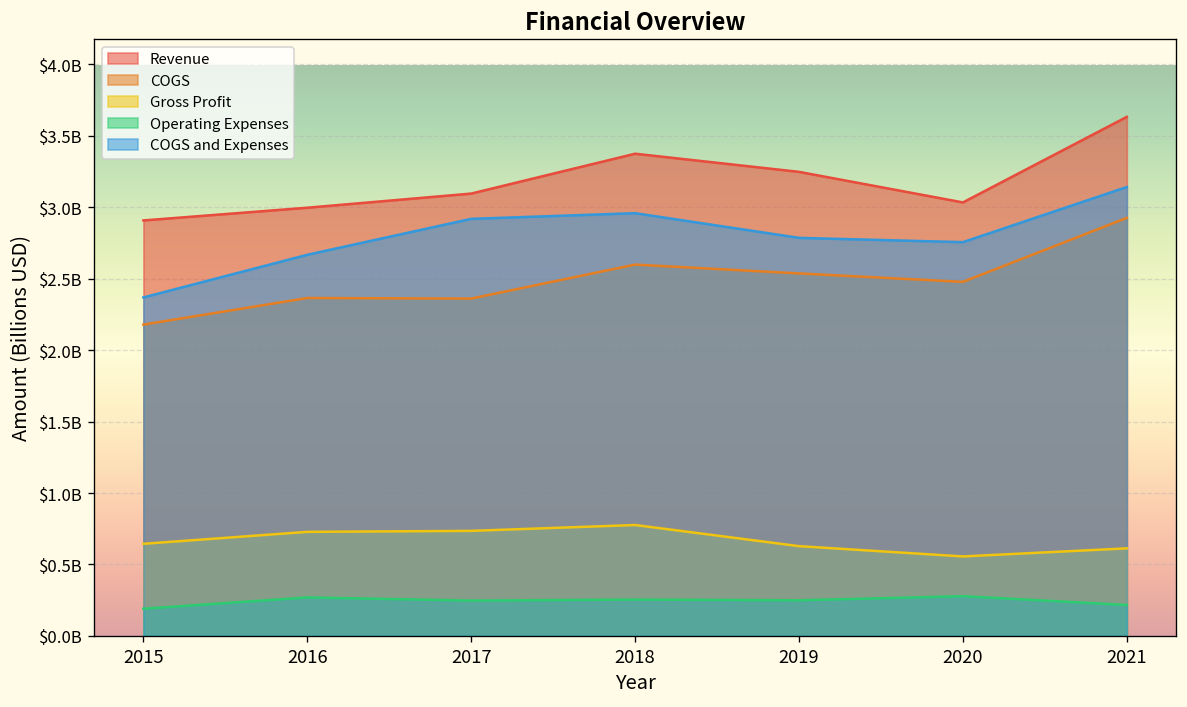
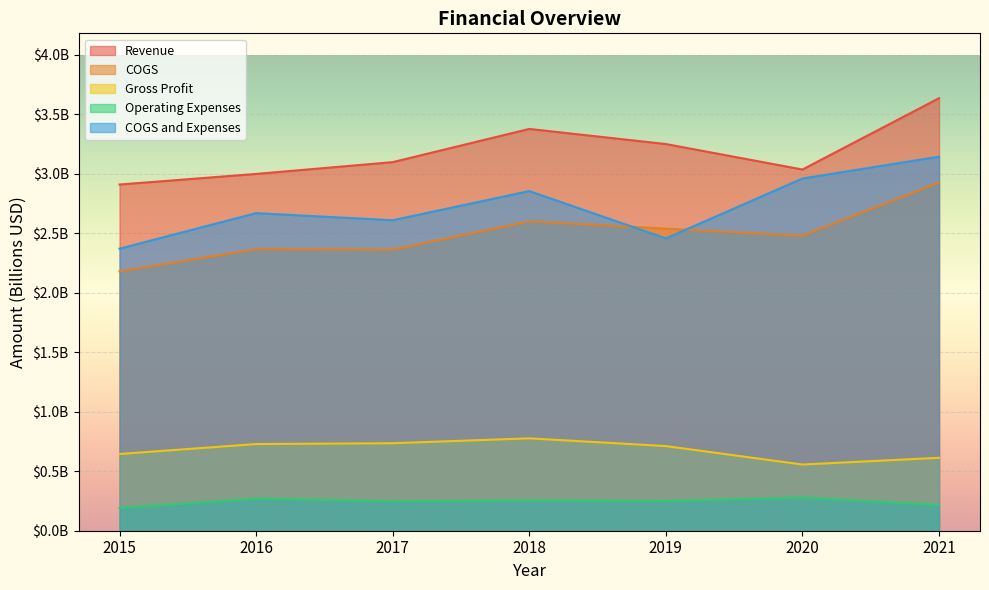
  {
    "Gross Profit": {
      "2015": "$640000000",
      "2016": "$730000000",
      "2017": "$740000000",
      "2018": "$780000000",
-     "2019": "$630000000",
+     "2019": "$710000000",
      "2020": "$560000000",
      "2021": "$610000000"
    },
    "Operating Expenses": {
      "2015": "$190000000",
      "2016": "$270000000",
      "2017": "$250000000",
      "2018": "$250000000",
      "2019": "$250000000",
      "2020": "$280000000",
      "2021": "$220000000"
    },
    "COGS and Expenses": {
      "2015": "$2370000000",
      "2016": "$2670000000",
-     "2017": "$2920000000",
-     "2018": "$2960000000",
-     "2019": "$2790000000",
-     "2020": "$2760000000",
+     "2017": "$2610000000",
+     "2018": "$2850000000",
+     "2019": "$2460000000",
+     "2020": "$2960000000",
      "2021": "$3140000000"
    }
  }
